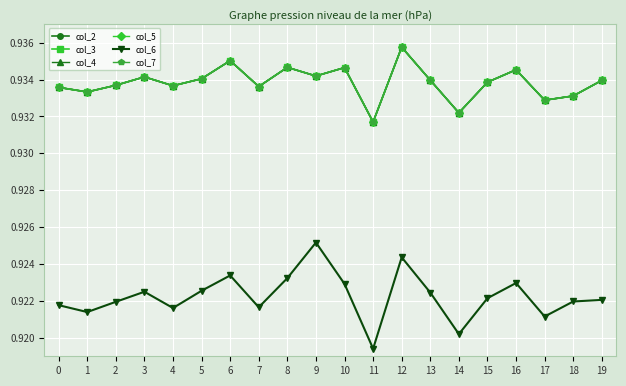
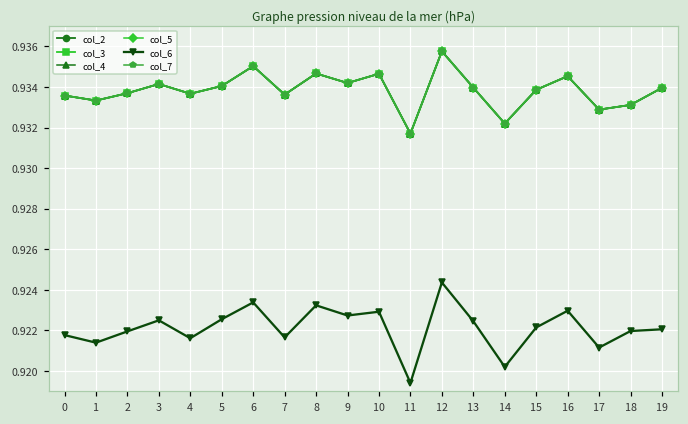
  {
    "col_7": {
      "0": 0.9336,
      "1": 0.9333,
      "2": 0.9337,
      "3": 0.9341,
      "4": 0.9337,
      "5": 0.9340,
      "6": 0.9350,
      "7": 0.9336,
      "8": 0.9347,
      "9": 0.9342,
      "10": 0.9347,
      "11": 0.9317,
      "12": 0.9358,
      "13": 0.9340,
      "14": 0.9322,
      "15": 0.9339,
      "16": 0.9345,
      "17": 0.9329,
      "18": 0.9331,
      "19": 0.9340
    },
    "col_6": {
      "0": 0.9218,
      "1": 0.9214,
      "2": 0.9220,
      "3": 0.9225,
      "4": 0.9216,
      "5": 0.9226,
      "6": 0.9234,
      "7": 0.9217,
      "8": 0.9232,
-     "9": 0.9252,
+     "9": 0.9227,
      "10": 0.9229,
      "11": 0.9194,
      "12": 0.9244,
      "13": 0.9225,
      "14": 0.9202,
      "15": 0.9221,
      "16": 0.9230,
      "17": 0.9212,
      "18": 0.9220,
      "19": 0.9221
    }
  }
